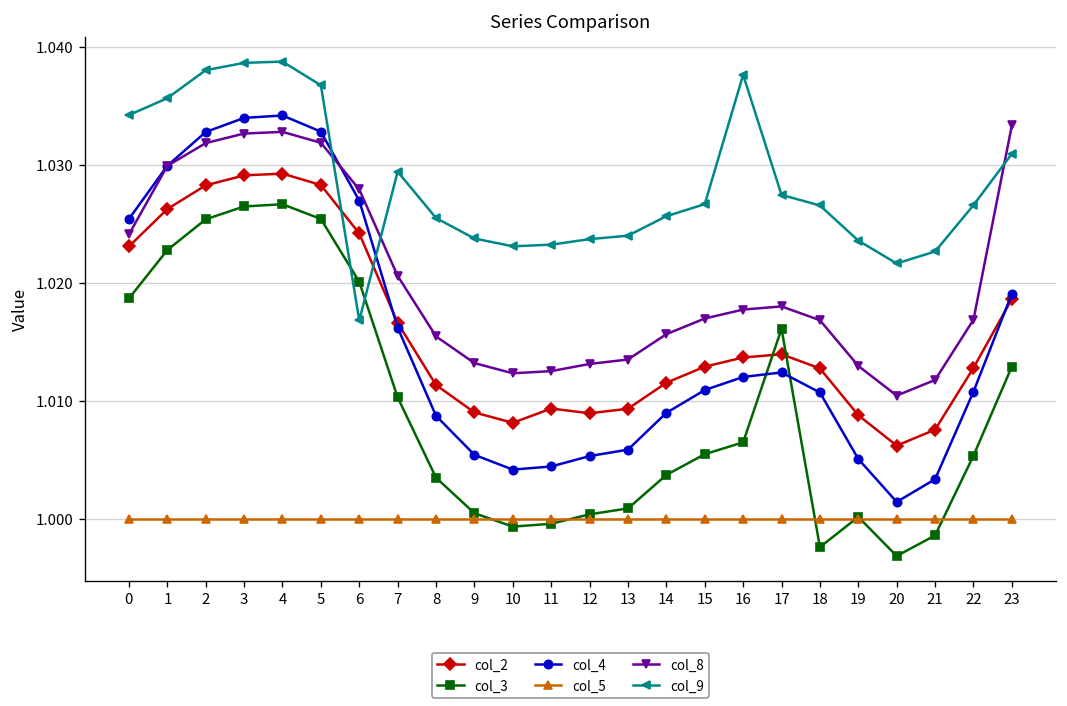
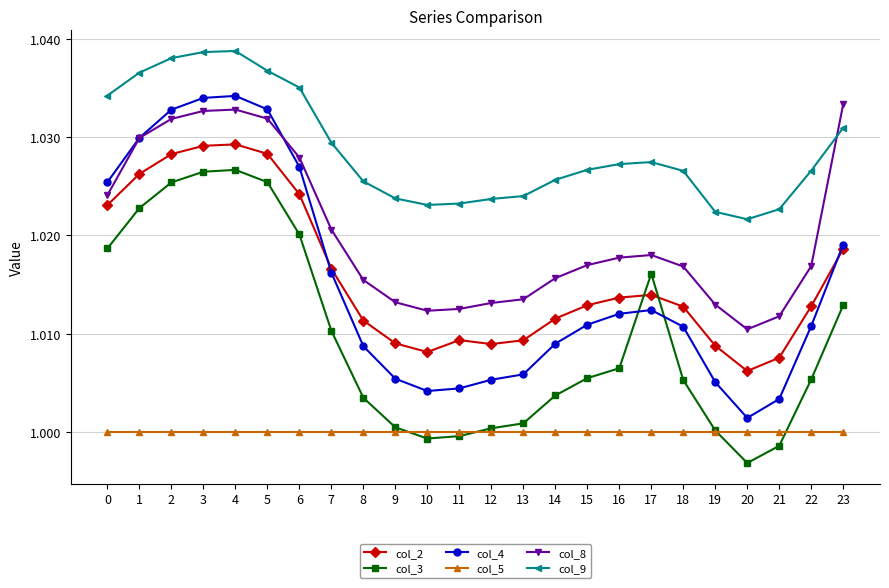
  {
    "col_2": {
      "0": 1.023,
      "1": 1.026,
      "2": 1.028,
      "3": 1.029,
      "4": 1.029,
      "5": 1.028,
      "6": 1.024,
      "7": 1.017,
      "8": 1.011,
      "9": 1.009,
      "10": 1.008,
      "11": 1.009,
      "12": 1.009,
      "13": 1.009,
      "14": 1.012,
      "15": 1.013,
      "16": 1.014,
      "17": 1.014,
      "18": 1.013,
      "19": 1.009,
      "20": 1.006,
      "21": 1.008,
      "22": 1.013,
      "23": 1.019
    },
    "col_3": {
      "0": 1.019,
      "1": 1.023,
      "2": 1.025,
      "3": 1.026,
      "4": 1.027,
      "5": 1.025,
      "6": 1.020,
      "7": 1.010,
      "8": 1.003,
      "9": 1.000,
      "10": 0.999,
      "11": 1.000,
      "12": 1.000,
      "13": 1.001,
      "14": 1.004,
      "15": 1.005,
      "16": 1.006,
      "17": 1.016,
-     "18": 0.998,
+     "18": 1.005,
      "20": 0.997,
      "21": 0.999,
      "22": 1.005,
      "23": 1.013
    },
    "col_4": {
      "0": 1.025,
      "2": 1.033,
      "3": 1.034,
      "4": 1.034,
      "5": 1.033,
      "6": 1.027,
      "7": 1.016,
      "8": 1.009,
      "9": 1.005,
      "10": 1.004,
      "11": 1.004,
      "12": 1.005,
      "13": 1.006,
      "14": 1.009,
      "15": 1.011,
      "16": 1.012,
      "17": 1.012,
      "18": 1.011,
      "19": 1.005,
      "20": 1.001,
      "21": 1.003,
      "22": 1.011,
      "23": 1.019
    },
    "col_5": {
      "0": 1.000,
      "1": 1.000,
      "2": 1.000,
      "3": 1.000,
      "4": 1.000,
      "5": 1.000,
      "6": 1.000,
      "7": 1.000,
      "8": 1.000,
      "9": 1.000,
      "10": 1.000,
      "11": 1.000,
      "12": 1.000,
      "13": 1.000,
      "14": 1.000,
      "15": 1.000,
      "16": 1.000,
      "17": 1.000,
      "18": 1.000,
      "20": 1.000,
      "21": 1.000,
      "22": 1.000,
      "23": 1.000
    },
    "col_8": {
      "0": 1.024,
      "2": 1.032,
      "3": 1.033,
      "4": 1.033,
      "5": 1.032,
      "6": 1.028,
      "7": 1.021,
      "8": 1.015,
      "9": 1.013,
      "10": 1.012,
      "11": 1.013,
      "12": 1.013,
      "13": 1.014,
      "14": 1.016,
      "15": 1.017,
      "16": 1.018,
      "17": 1.018,
      "18": 1.017,
      "19": 1.013,
      "20": 1.010,
      "21": 1.012,
      "22": 1.017,
      "23": 1.033
    },
    "col_9": {
      "0": 1.034,
-     "1": 1.036,
+     "1": 1.037,
      "2": 1.038,
      "3": 1.039,
      "4": 1.039,
      "5": 1.037,
-     "6": 1.017,
+     "6": 1.035,
      "7": 1.029,
      "8": 1.026,
      "9": 1.024,
      "10": 1.023,
      "11": 1.023,
      "12": 1.024,
      "13": 1.024,
      "14": 1.026,
      "15": 1.027,
-     "16": 1.038,
+     "16": 1.027,
      "17": 1.027,
      "18": 1.027,
-     "19": 1.024,
+     "19": 1.022,
      "20": 1.022,
      "21": 1.023,
      "22": 1.027,
      "23": 1.031
    }
  }
